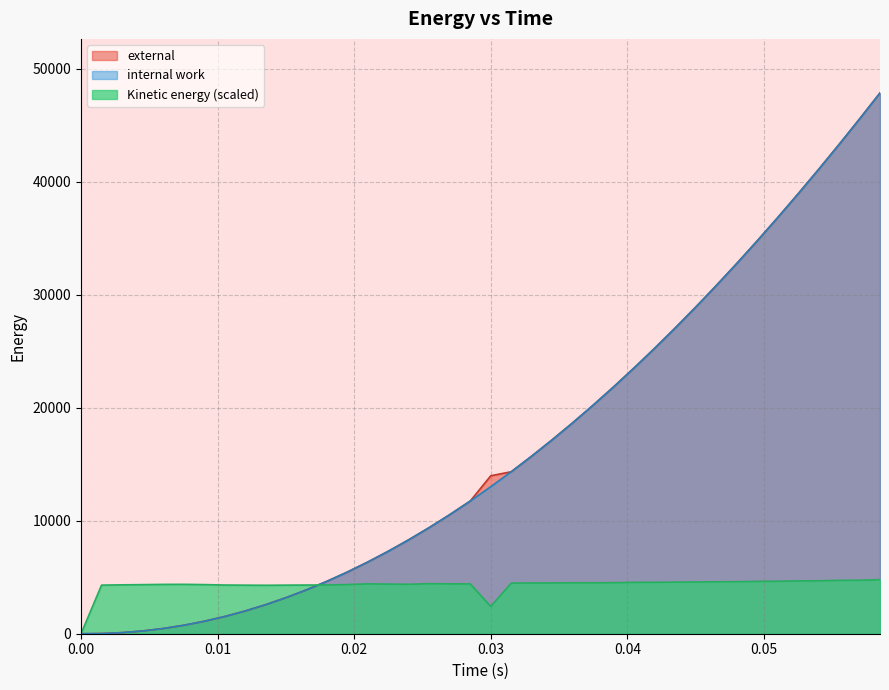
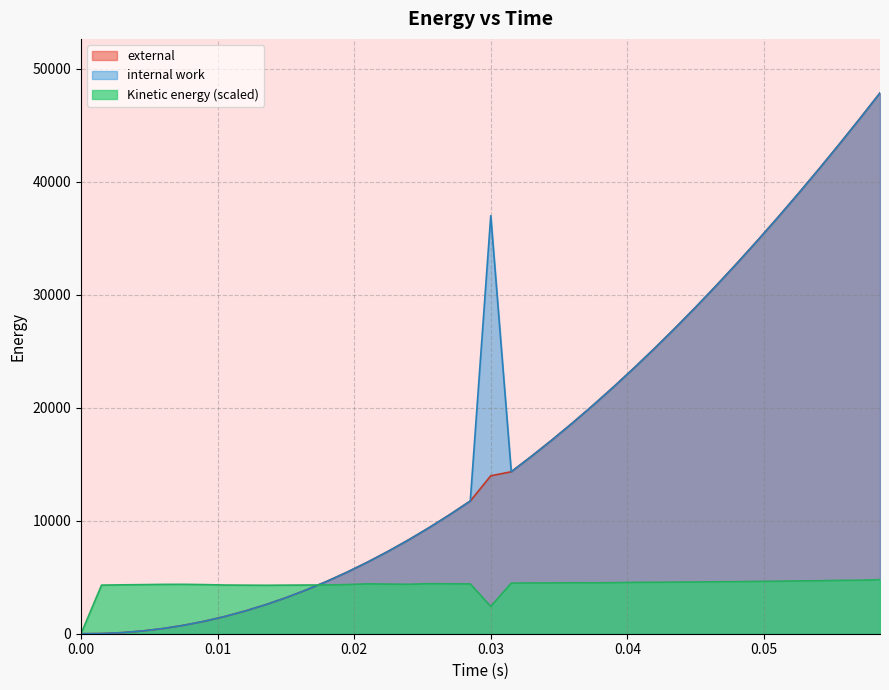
  {
    "external": {
      "0.03": 14000
    },
    "internal work": {
-     "0.03": 13000
+     "0.03": 37000
    },
    "Kinetic energy (scaled)": {
      "0.03": 2400
    }
  }
